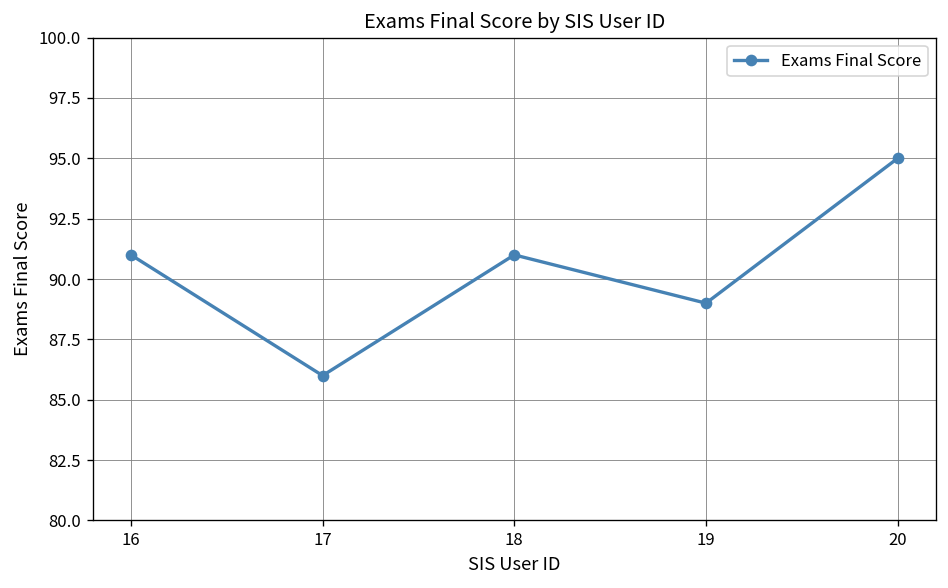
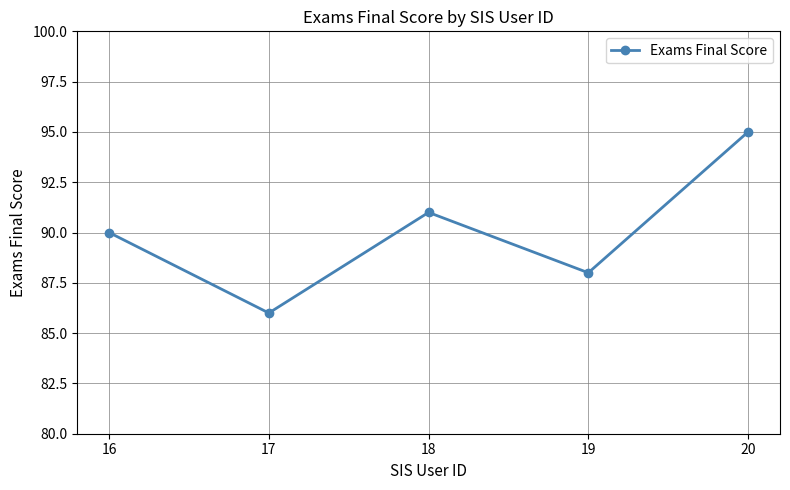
  {
-   "16": 91,
+   "16": 90,
    "17": 86,
    "18": 91,
-   "19": 89,
+   "19": 88,
    "20": 95
  }
